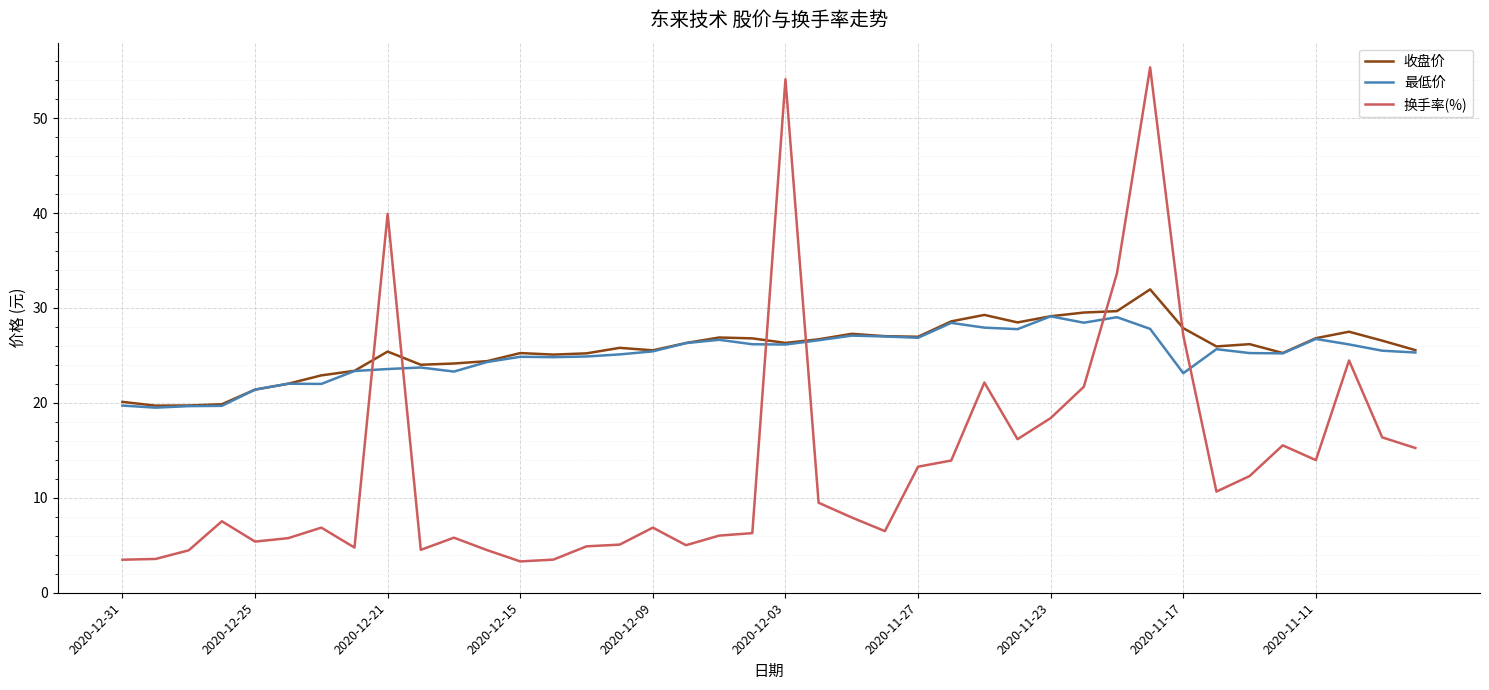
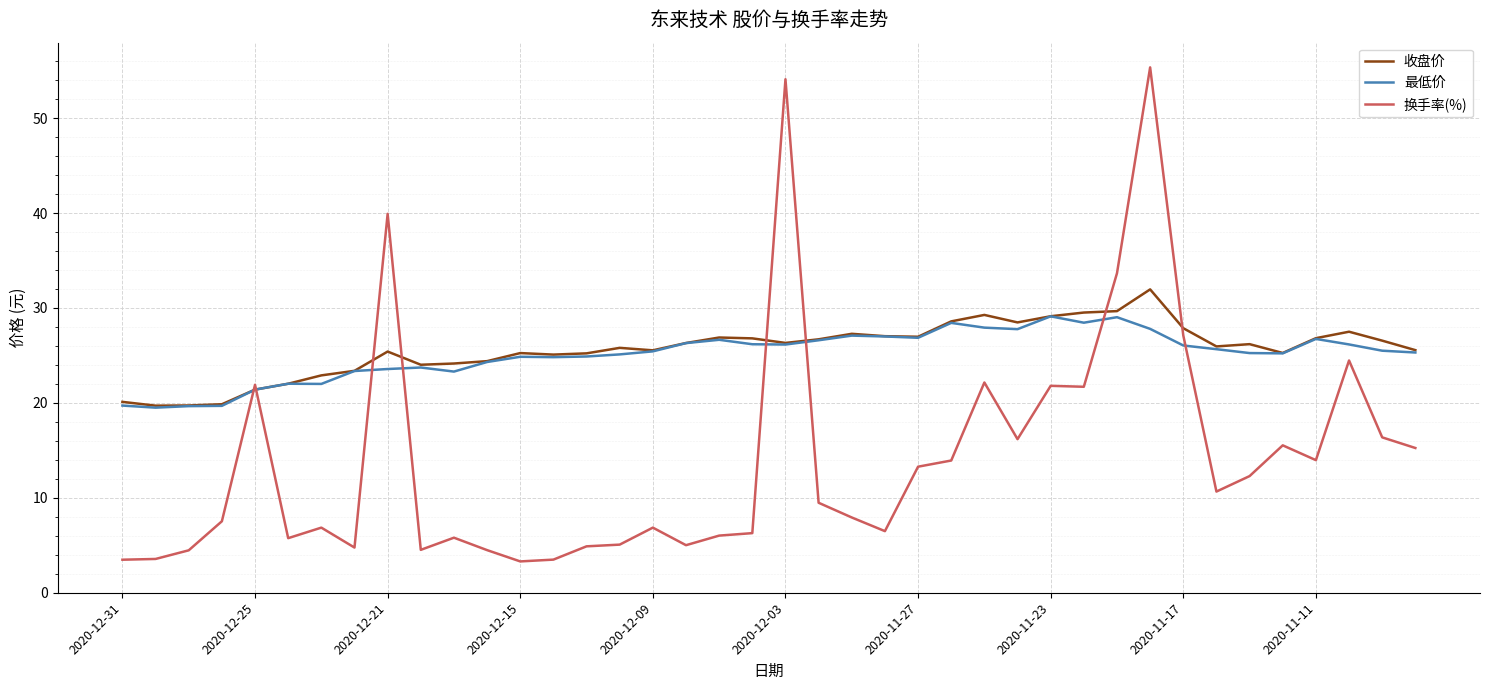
  {
    "收盘价": {
      "2020-12-31": 20,
      "2020-12-21": 25,
      "2020-12-15": 25,
      "2020-11-17": 28
    },
    "最低价": {
      "2020-12-31": 20,
      "2020-12-21": 24,
      "2020-12-15": 25,
-     "2020-11-17": 23
+     "2020-11-17": 26
    },
    "换手率(%)": {
      "2020-12-31": 3,
-     "2020-12-25": 5,
+     "2020-12-25": 22,
      "2020-12-21": 40,
      "2020-12-15": 3,
      "2020-12-09": 7,
      "2020-12-03": 54,
      "2020-11-27": 13,
-     "2020-11-23": 18,
+     "2020-11-23": 22,
      "2020-11-17": 27,
      "2020-11-11": 14
    }
  }
